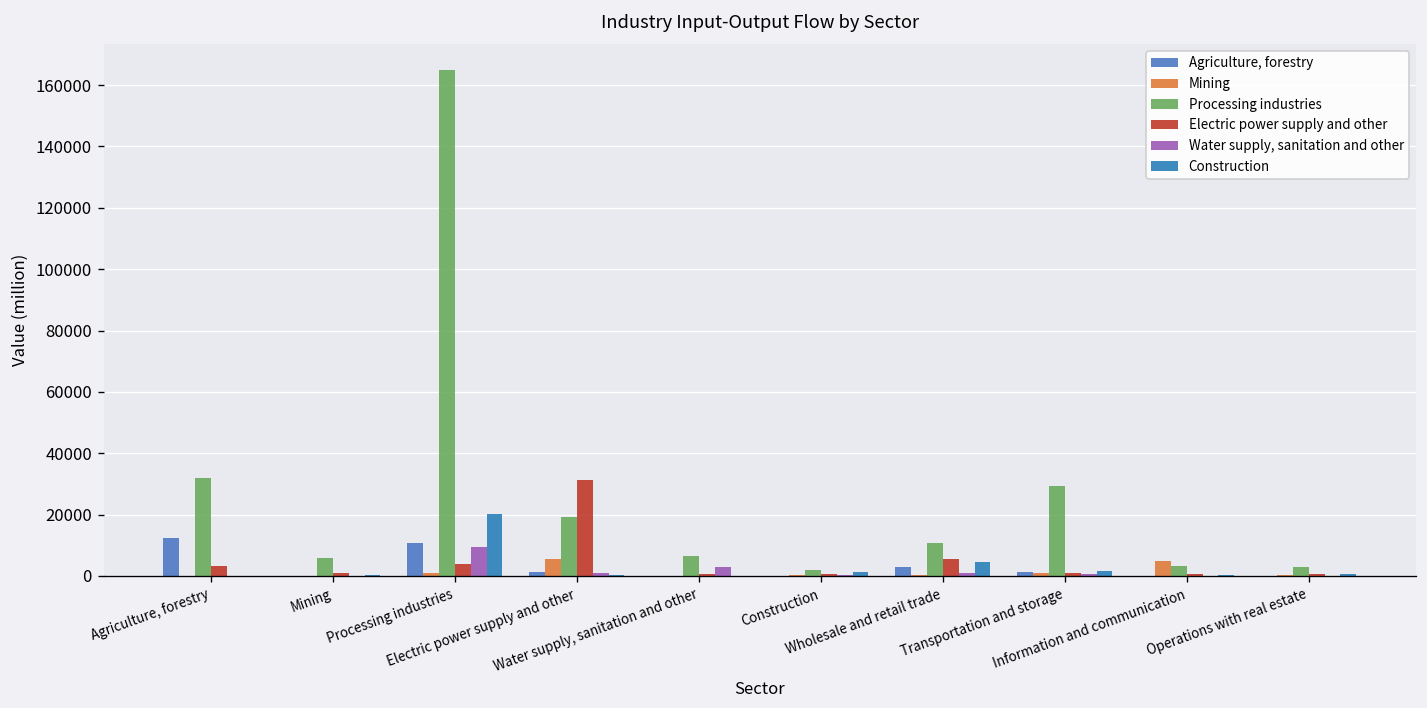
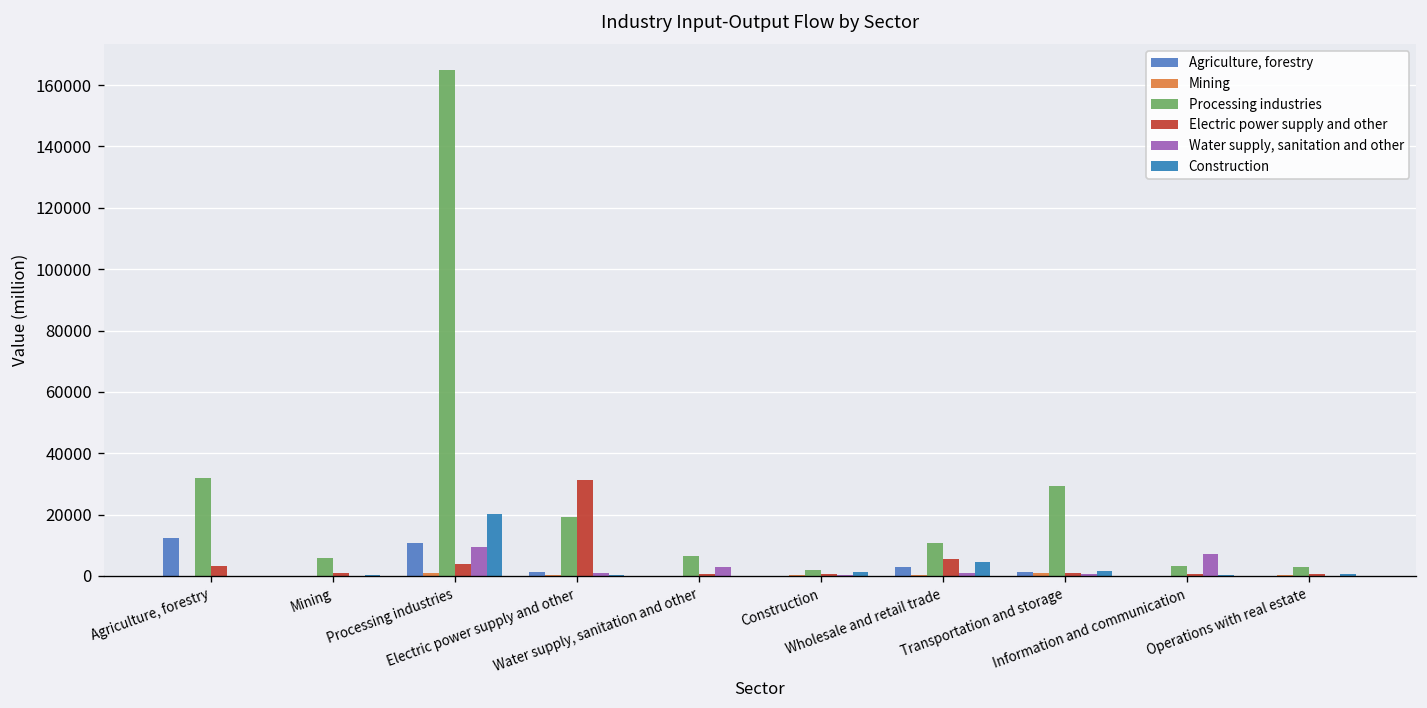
  {
    "Mining": {
-     "Electric power supply and other": 6000,
+     "Electric power supply and other": 0,
      "Transportation and storage": 1000,
-     "Information and communication": 5000
+     "Information and communication": 0
    },
    "Processing industries": {
      "Agriculture, forestry": 32000,
      "Mining": 6000,
      "Processing industries": 165000,
      "Electric power supply and other": 19000,
      "Water supply, sanitation and other": 6000,
      "Construction": 2000,
      "Wholesale and retail trade": 11000,
      "Transportation and storage": 29000,
      "Information and communication": 3000,
      "Operations with real estate": 3000
    },
    "Electric power supply and other": {
      "Agriculture, forestry": 3000,
      "Mining": 1000,
      "Processing industries": 4000,
      "Electric power supply and other": 31000,
      "Wholesale and retail trade": 5000
    },
    "Water supply, sanitation and other": {
      "Processing industries": 9000,
      "Water supply, sanitation and other": 3000,
      "Wholesale and retail trade": 1000,
-     "Information and communication": 0
+     "Information and communication": 7000
    }
  }
